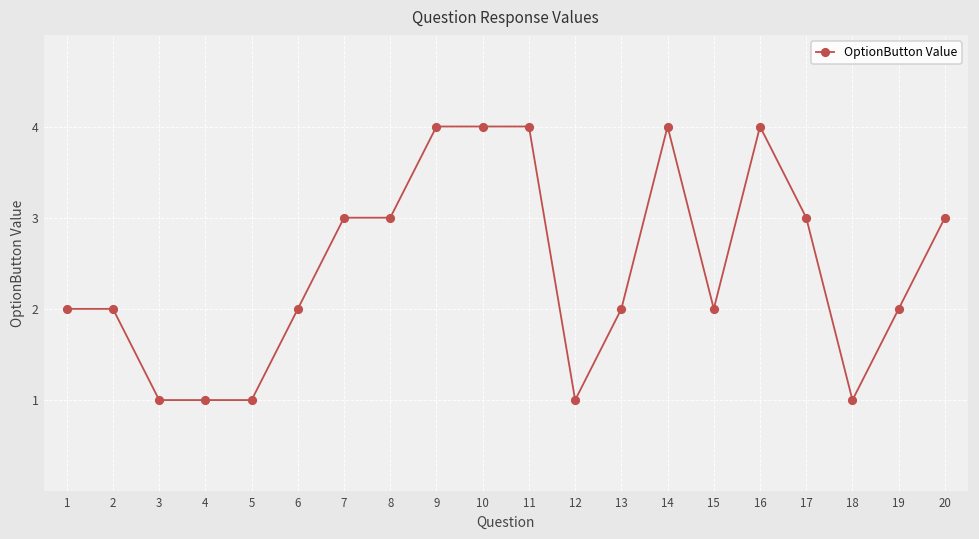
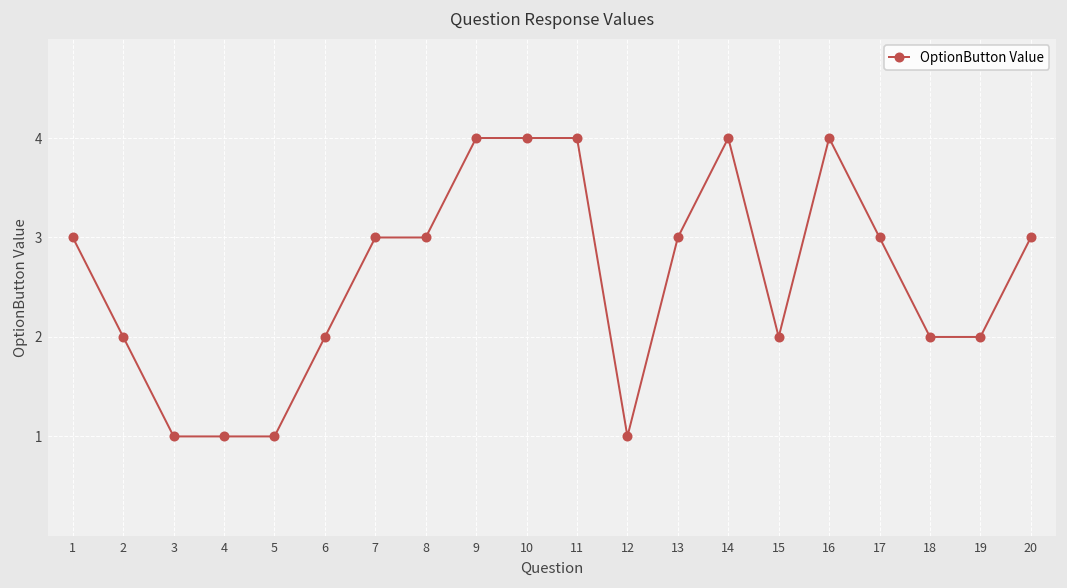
  {
-   "1": 2,
+   "1": 3,
    "2": 2,
    "3": 1,
    "4": 1,
    "5": 1,
    "6": 2,
    "7": 3,
    "8": 3,
    "9": 4,
    "10": 4,
    "11": 4,
    "12": 1,
-   "13": 2,
+   "13": 3,
    "14": 4,
    "15": 2,
    "16": 4,
    "17": 3,
-   "18": 1,
+   "18": 2,
    "19": 2,
    "20": 3
  }
